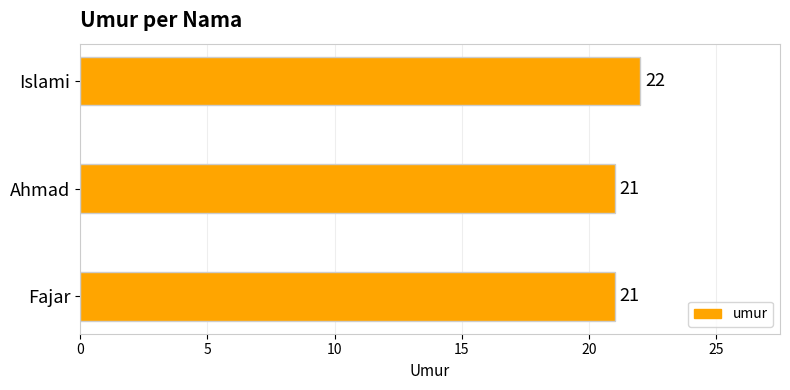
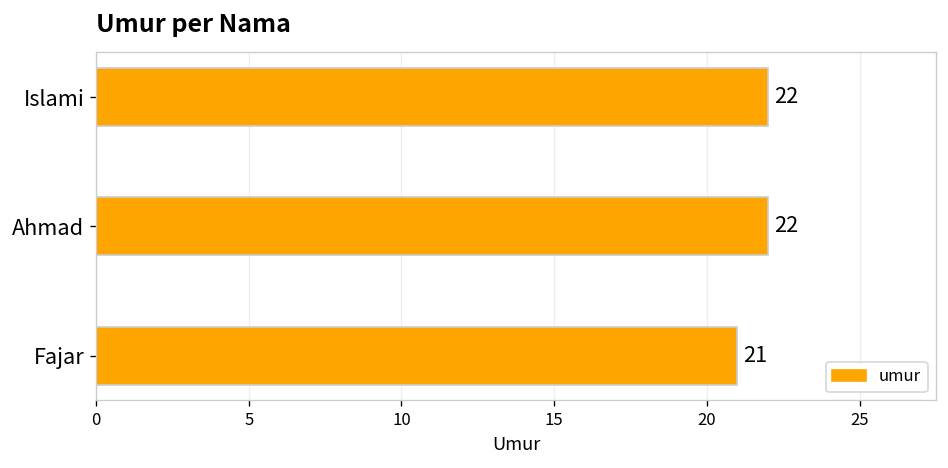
  {
    "Islami": 22,
-   "Ahmad": 21,
+   "Ahmad": 22,
    "Fajar": 21
  }
